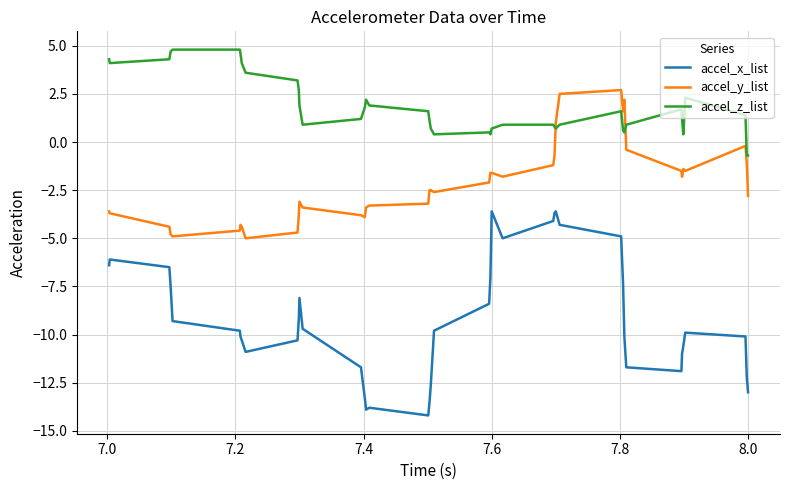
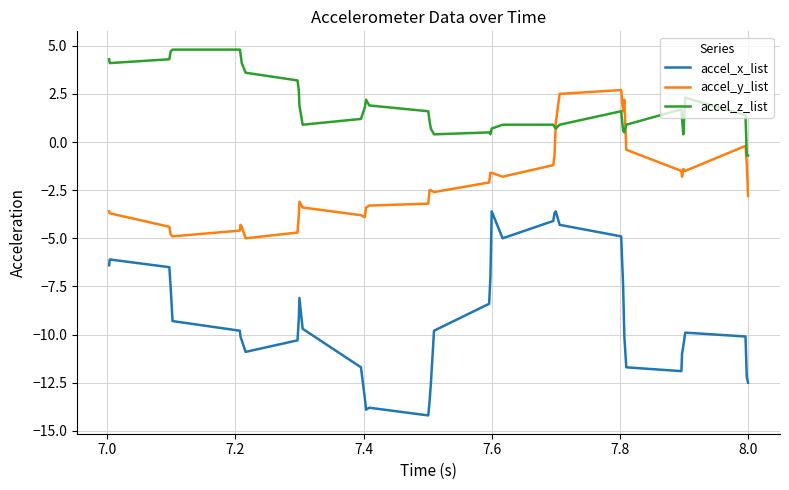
  {
    "accel_x_list": {
      "7.6": -3.6,
-     "8.0": -13.0
+     "8.0": -12.5
    },
    "accel_y_list": {
      "7.6": -1.6,
      "8.0": -2.8
    },
    "accel_z_list": {
      "7.6": 0.7,
      "8.0": -0.7
    }
  }
